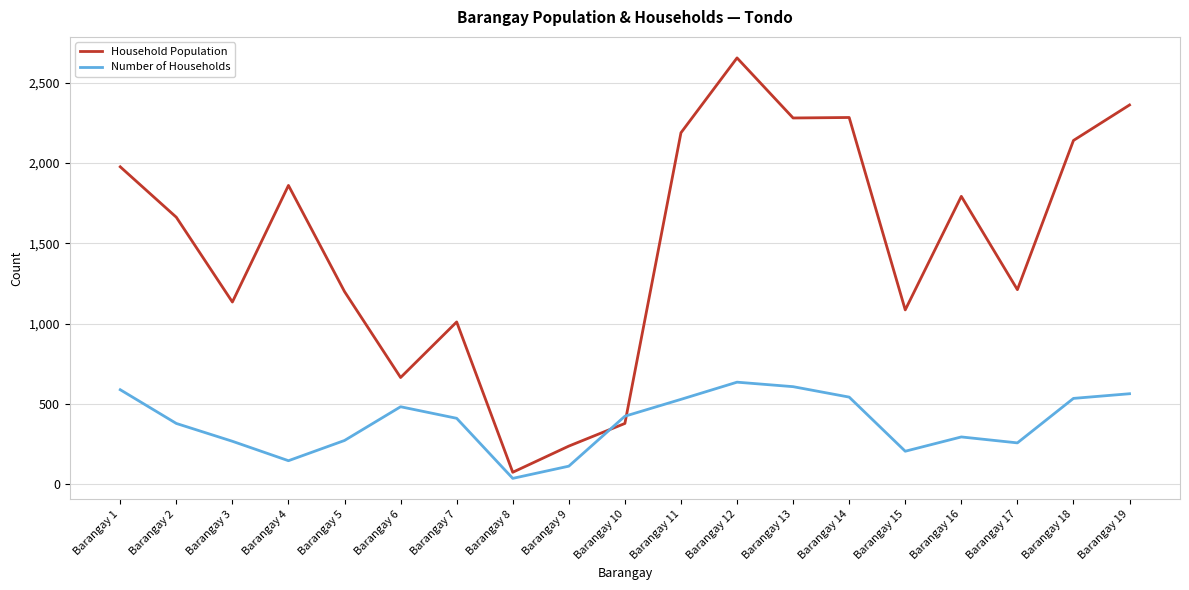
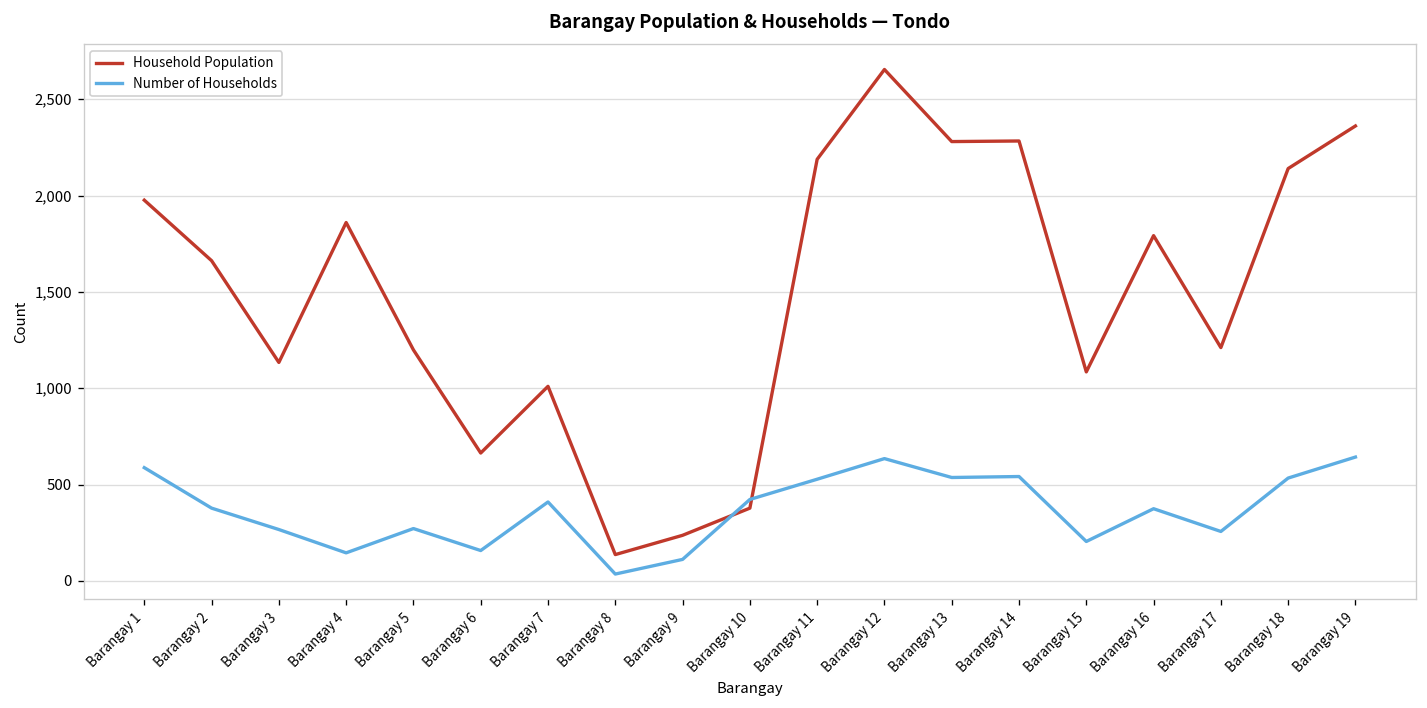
  {
    "Household Population": {
      "Barangay 1": "1,980",
      "Barangay 2": "1,660",
      "Barangay 3": "1,130",
      "Barangay 4": "1,860",
      "Barangay 5": "1,200",
      "Barangay 6": "660",
      "Barangay 7": "1,010",
-     "Barangay 8": "70",
+     "Barangay 8": "140",
      "Barangay 9": "240",
      "Barangay 10": "380",
      "Barangay 11": "2,190",
      "Barangay 12": "2,650",
      "Barangay 13": "2,280",
      "Barangay 14": "2,280",
      "Barangay 15": "1,090",
      "Barangay 16": "1,790",
      "Barangay 17": "1,210",
      "Barangay 18": "2,140",
      "Barangay 19": "2,360"
    },
    "Number of Households": {
      "Barangay 1": "590",
      "Barangay 2": "380",
      "Barangay 3": "270",
      "Barangay 4": "150",
      "Barangay 5": "270",
-     "Barangay 6": "480",
+     "Barangay 6": "160",
      "Barangay 7": "410",
      "Barangay 8": "40",
      "Barangay 9": "110",
      "Barangay 10": "420",
      "Barangay 11": "530",
      "Barangay 12": "640",
-     "Barangay 13": "610",
+     "Barangay 13": "540",
      "Barangay 14": "540",
      "Barangay 15": "210",
-     "Barangay 16": "290",
+     "Barangay 16": "380",
      "Barangay 17": "260",
      "Barangay 18": "530",
-     "Barangay 19": "560"
+     "Barangay 19": "640"
    }
  }
